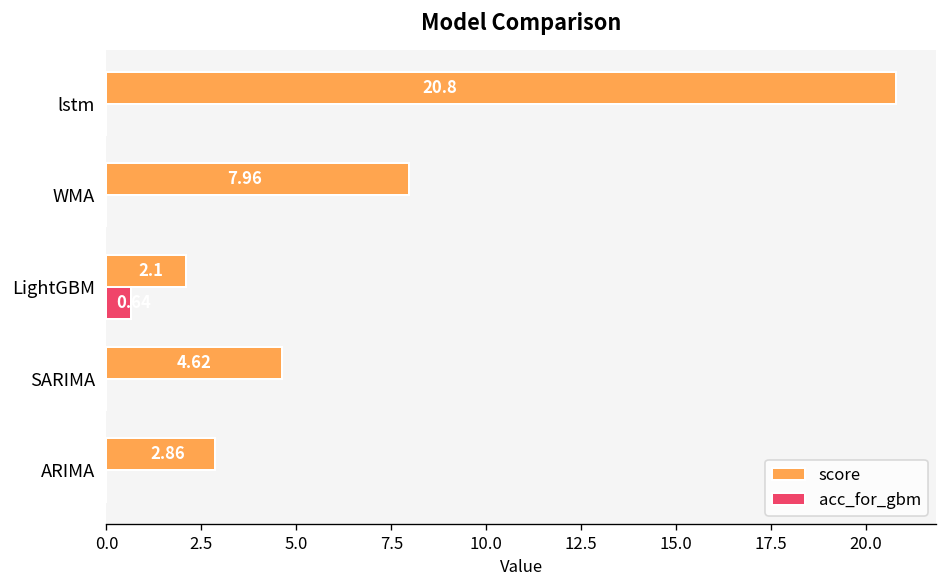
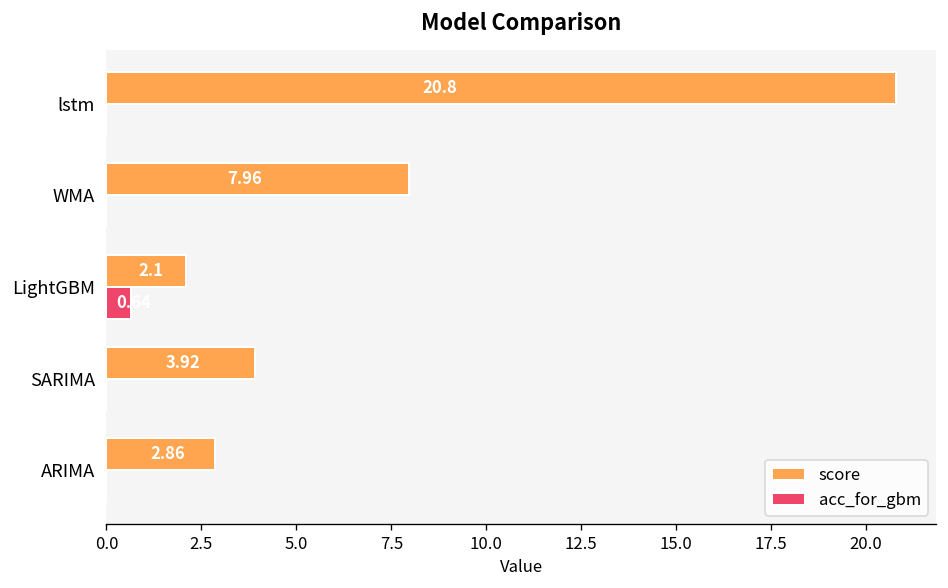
  {
    "score": {
      "lstm": 20.8,
      "WMA": 7.96,
      "LightGBM": 2.1,
-     "SARIMA": 4.62,
+     "SARIMA": 3.92,
      "ARIMA": 2.86
    },
    "acc_for_gbm": {
      "lstm": 0.0,
      "WMA": 0.0,
      "LightGBM": 0.6,
      "SARIMA": 0.0,
      "ARIMA": 0.0
    }
  }
